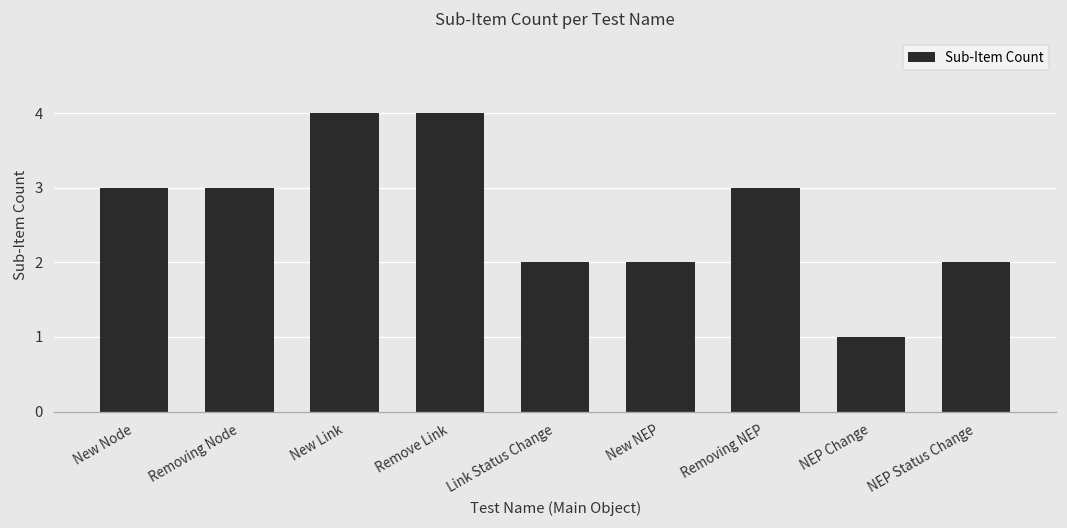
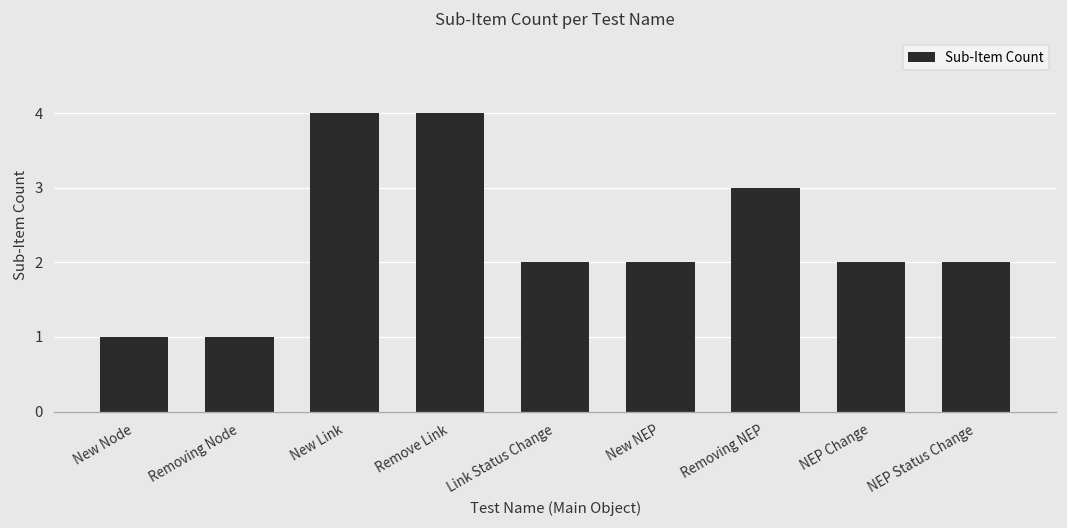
  {
-   "New Node": 3,
-   "Removing Node": 3,
+   "New Node": 1,
+   "Removing Node": 1,
    "New Link": 4,
    "Remove Link": 4,
    "Link Status Change": 2,
    "New NEP": 2,
    "Removing NEP": 3,
-   "NEP Change": 1,
+   "NEP Change": 2,
    "NEP Status Change": 2
  }
